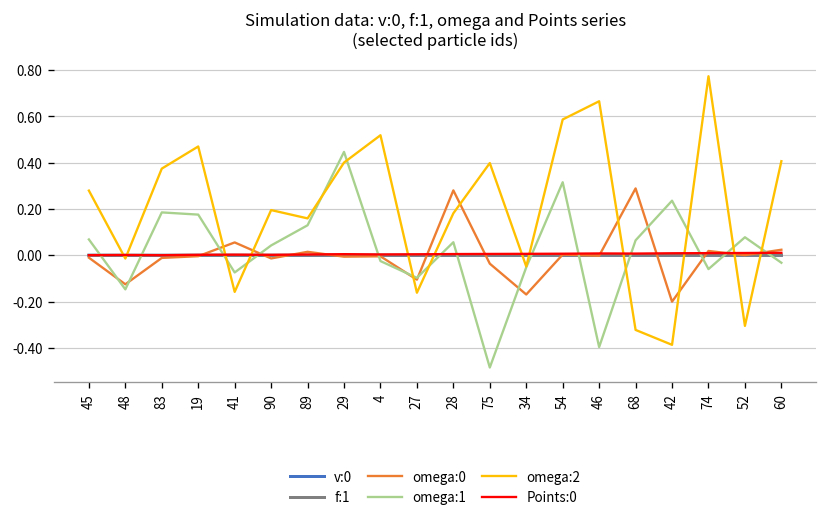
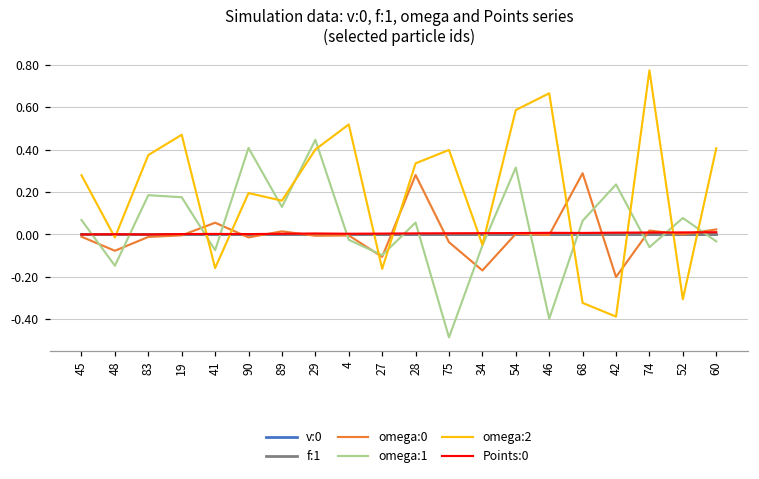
  {
    "omega:0": {
-     "48": -0.13,
+     "48": -0.08,
      "41": 0.06,
      "90": -0.01,
      "28": 0.28,
      "75": -0.04,
      "34": -0.17,
      "68": 0.29,
      "42": -0.20
    },
    "omega:1": {
      "45": 0.07,
      "48": -0.15,
      "83": 0.19,
      "19": 0.18,
      "41": -0.07,
-     "90": 0.04,
+     "90": 0.41,
      "89": 0.13,
      "29": 0.45,
      "4": -0.03,
      "28": 0.06,
      "75": -0.49,
      "54": 0.32,
      "46": -0.40,
      "68": 0.06,
      "42": 0.24,
      "74": -0.06,
      "52": 0.08,
      "60": -0.03
    },
    "omega:2": {
      "45": 0.28,
      "48": -0.01,
      "83": 0.37,
      "19": 0.47,
      "41": -0.16,
      "90": 0.20,
      "89": 0.16,
      "29": 0.40,
      "4": 0.52,
      "27": -0.16,
-     "28": 0.18,
+     "28": 0.34,
      "75": 0.40,
      "54": 0.59,
      "46": 0.67,
      "68": -0.32,
      "42": -0.39,
      "74": 0.77,
      "52": -0.31,
      "60": 0.41
    }
  }
